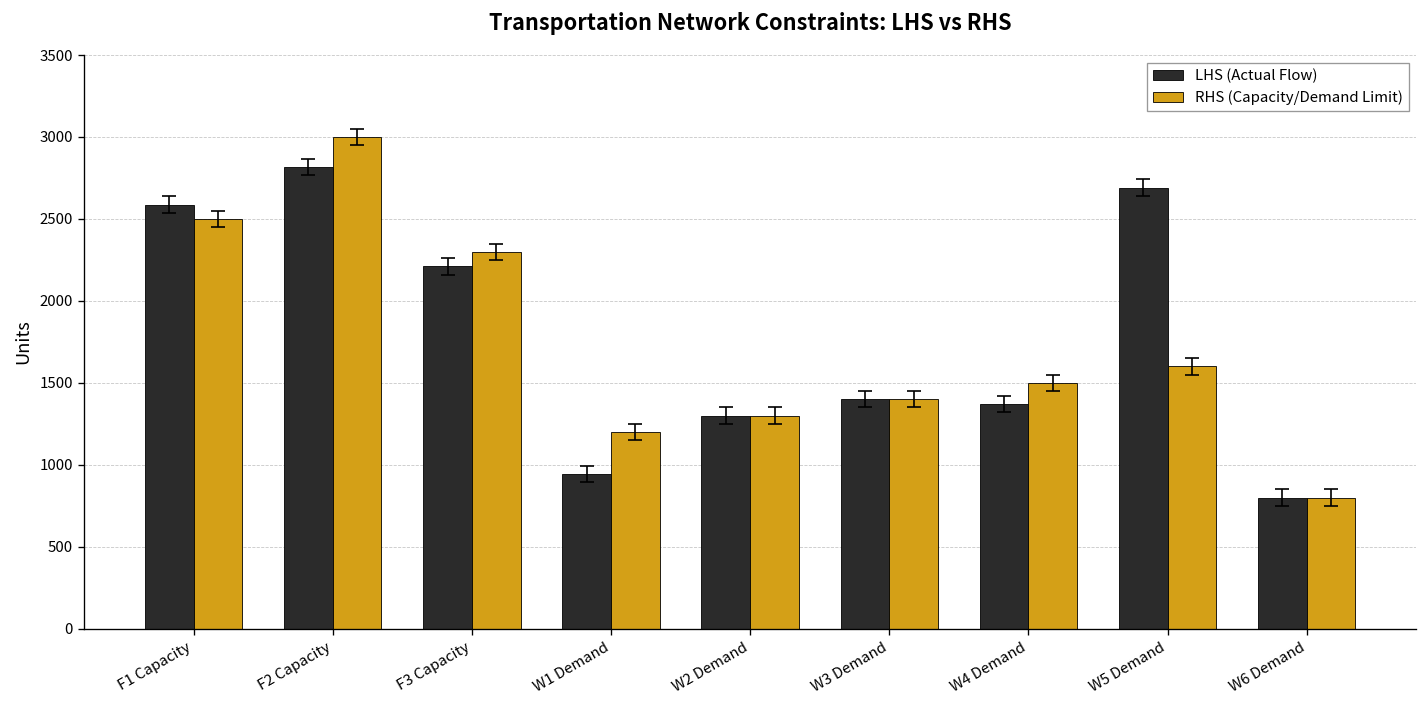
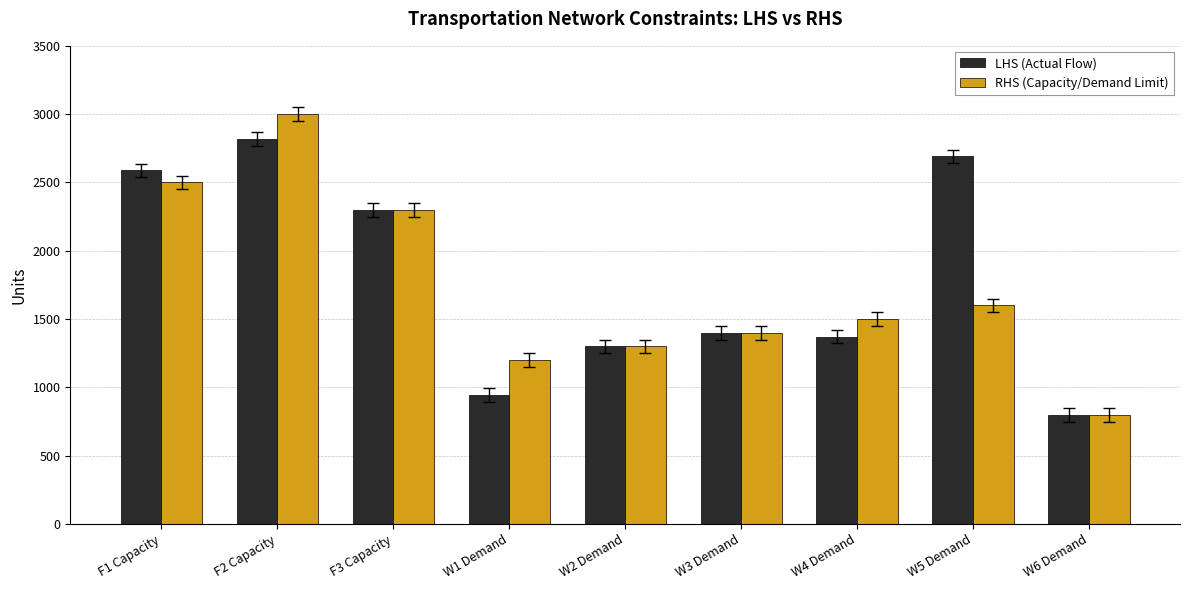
  {
    "LHS (Actual Flow)": {
      "F1 Capacity": 2590,
      "F2 Capacity": 2820,
-     "F3 Capacity": 2210,
+     "F3 Capacity": 2300,
      "W1 Demand": 940,
      "W2 Demand": 1300,
      "W3 Demand": 1400,
      "W4 Demand": 1370,
      "W5 Demand": 2690,
      "W6 Demand": 800
    },
    "RHS (Capacity/Demand Limit)": {
      "F1 Capacity": 2500,
      "F2 Capacity": 3000,
      "F3 Capacity": 2300,
      "W1 Demand": 1200,
      "W2 Demand": 1300,
      "W3 Demand": 1400,
      "W4 Demand": 1500,
      "W5 Demand": 1600,
      "W6 Demand": 800
    }
  }
